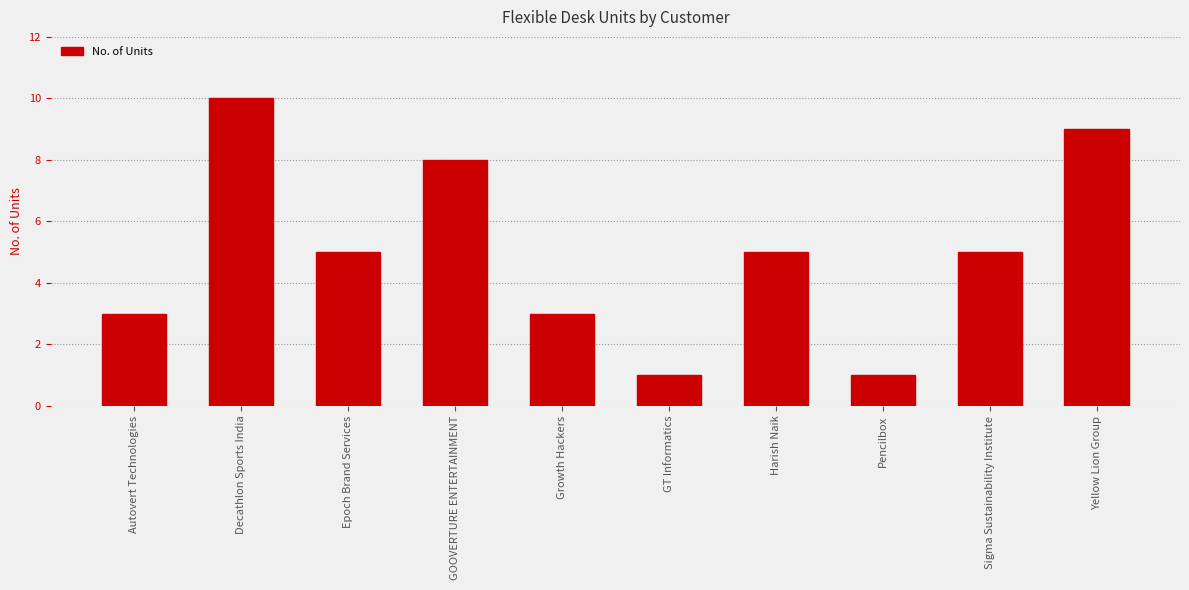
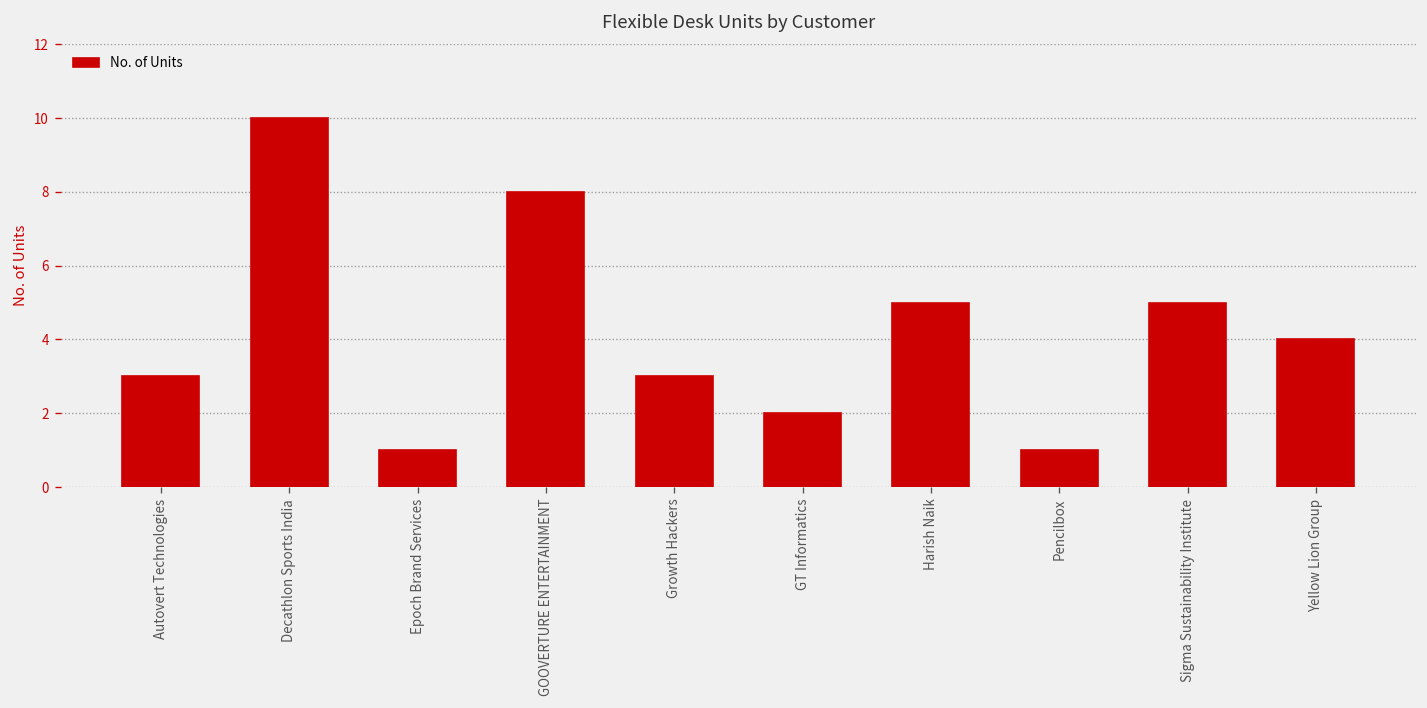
  {
    "Autovert Technologies": 3,
    "Decathlon Sports India": 10,
-   "Epoch Brand Services": 5,
+   "Epoch Brand Services": 1,
    "GOOVERTURE ENTERTAINMENT": 8,
    "Growth Hackers": 3,
-   "GT Informatics": 1,
+   "GT Informatics": 2,
    "Harish Naik": 5,
    "Pencilbox": 1,
    "Sigma Sustainability Institute": 5,
-   "Yellow Lion Group": 9
+   "Yellow Lion Group": 4
  }
